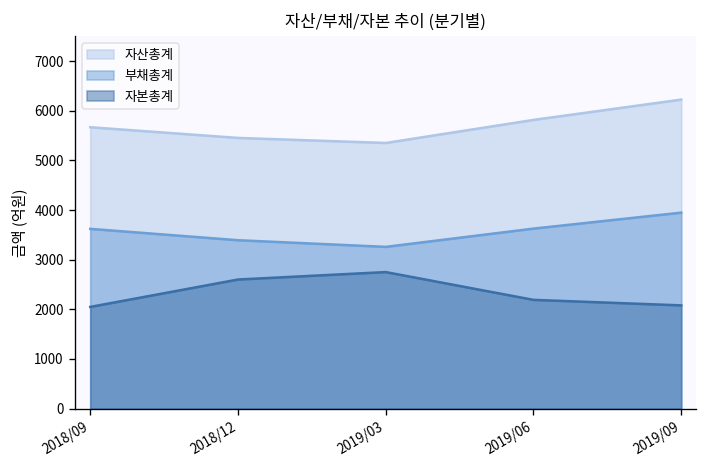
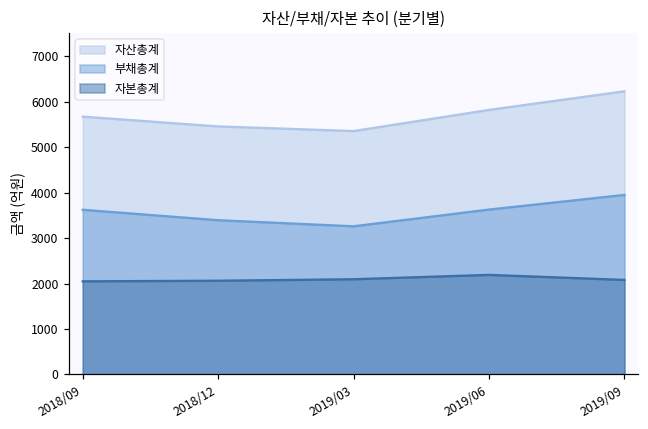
  {
    "자본총계": {
      "2018/09": 2000,
-     "2018/12": 2600,
-     "2019/03": 2800,
+     "2018/12": 2100,
+     "2019/03": 2100,
      "2019/06": 2200,
      "2019/09": 2100
    }
  }
